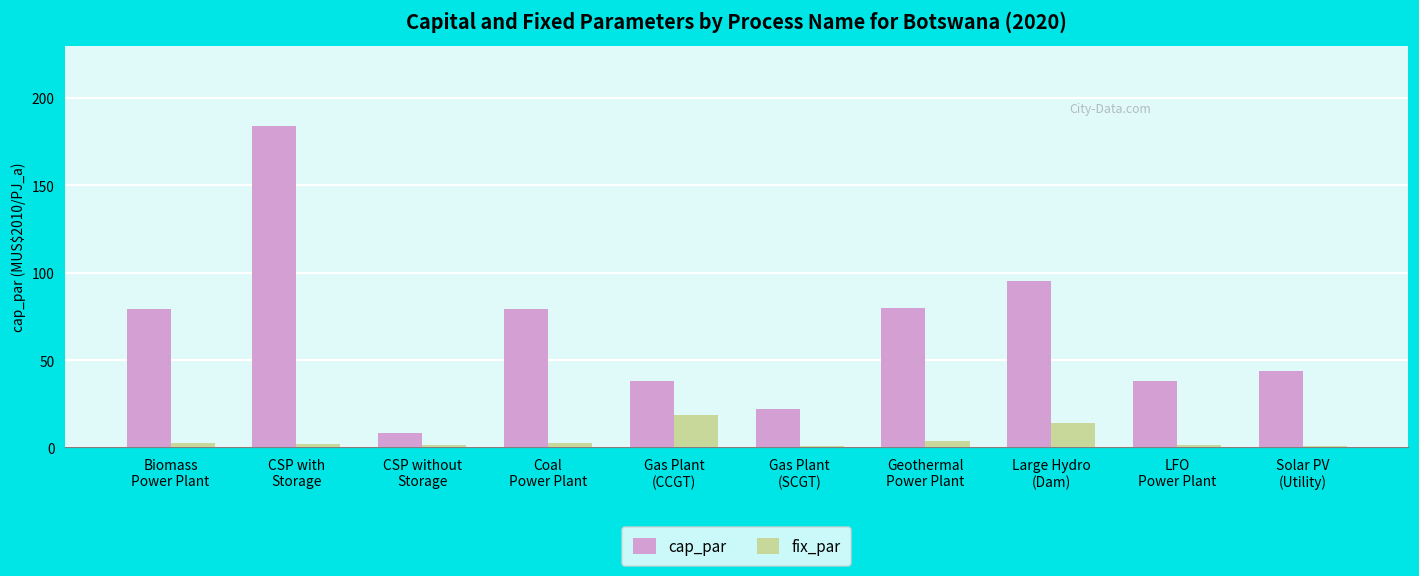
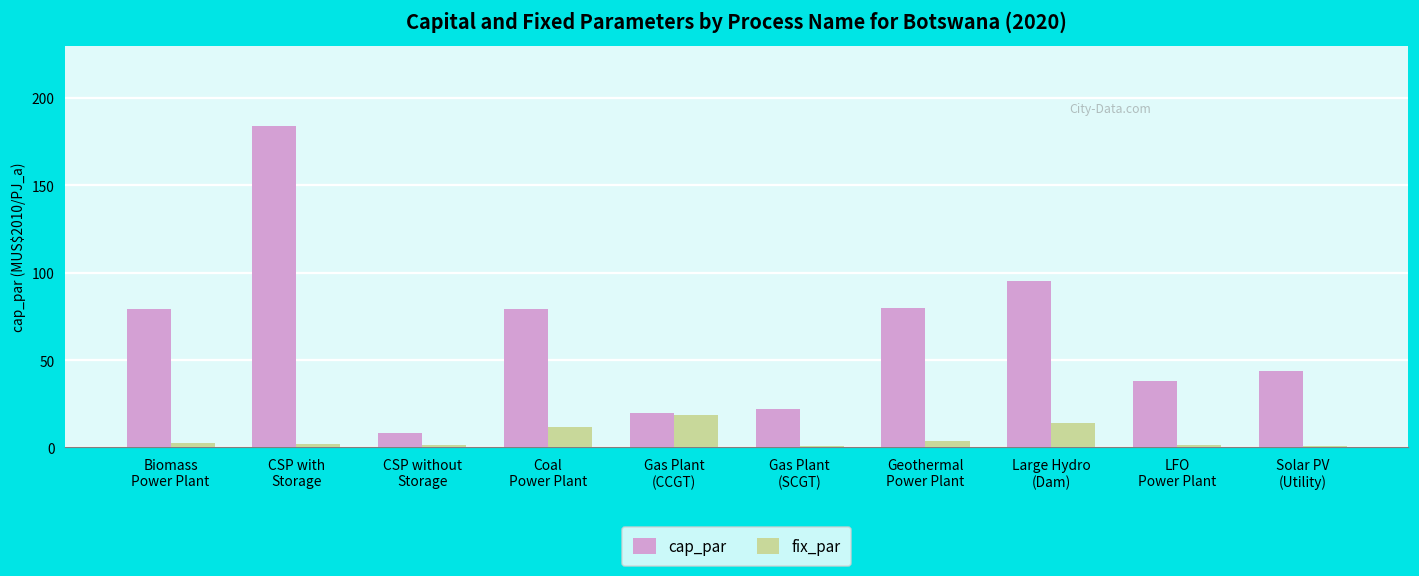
  {
    "cap_par": {
      "Biomass Power Plant": 79,
      "CSP with Storage": 184,
      "CSP without Storage": 8,
      "Coal Power Plant": 79,
-     "Gas Plant (CCGT)": 38,
+     "Gas Plant (CCGT)": 20,
      "Gas Plant (SCGT)": 22,
      "Geothermal Power Plant": 80,
      "Large Hydro (Dam)": 95,
      "LFO Power Plant": 38,
      "Solar PV (Utility)": 44
    },
    "fix_par": {
      "Biomass Power Plant": 2,
      "CSP with Storage": 2,
-     "Coal Power Plant": 2,
+     "Coal Power Plant": 12,
      "Gas Plant (CCGT)": 19,
      "Geothermal Power Plant": 4,
      "Large Hydro (Dam)": 14
    }
  }
